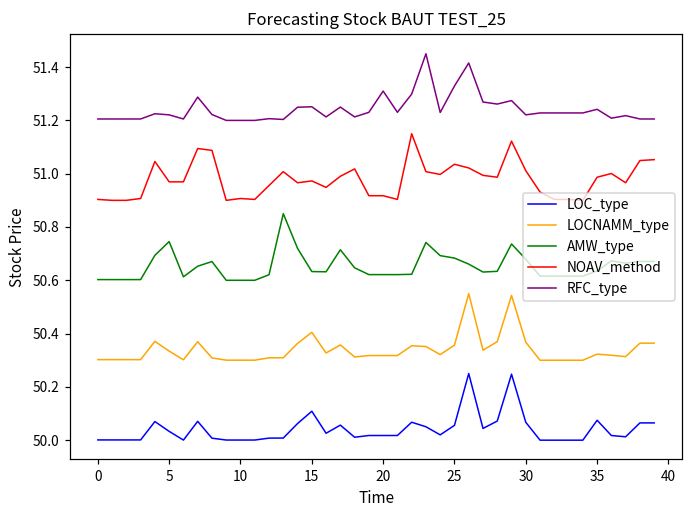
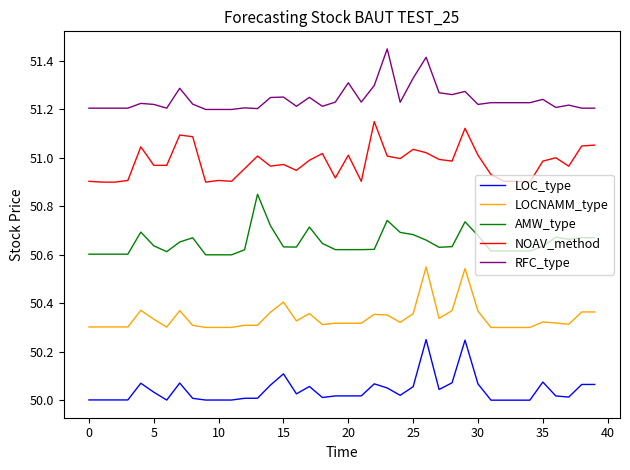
  {
    "LOC_type": {
      "0": 50.00,
      "5": 50.03,
      "10": 50.00,
      "15": 50.11,
      "20": 50.02,
      "25": 50.06,
      "30": 50.07,
      "35": 50.07
    },
    "LOCNAMM_type": {
      "0": 50.30,
      "5": 50.33,
      "10": 50.30,
      "15": 50.40,
      "20": 50.32,
      "25": 50.36,
      "30": 50.37,
      "35": 50.32
    },
    "AMW_type": {
      "0": 50.60,
-     "5": 50.75,
+     "5": 50.64,
      "10": 50.60,
      "15": 50.63,
      "20": 50.62,
      "25": 50.68
    },
    "NOAV_method": {
      "0": 50.90,
      "5": 50.97,
      "10": 50.91,
      "15": 50.97,
-     "20": 50.92,
+     "20": 51.01,
      "25": 51.04,
      "30": 51.01,
      "35": 50.99
    },
    "RFC_type": {
      "0": 51.21,
      "5": 51.22,
      "10": 51.20,
      "15": 51.25,
      "20": 51.31,
      "25": 51.33,
      "30": 51.22,
      "35": 51.24
    }
  }
